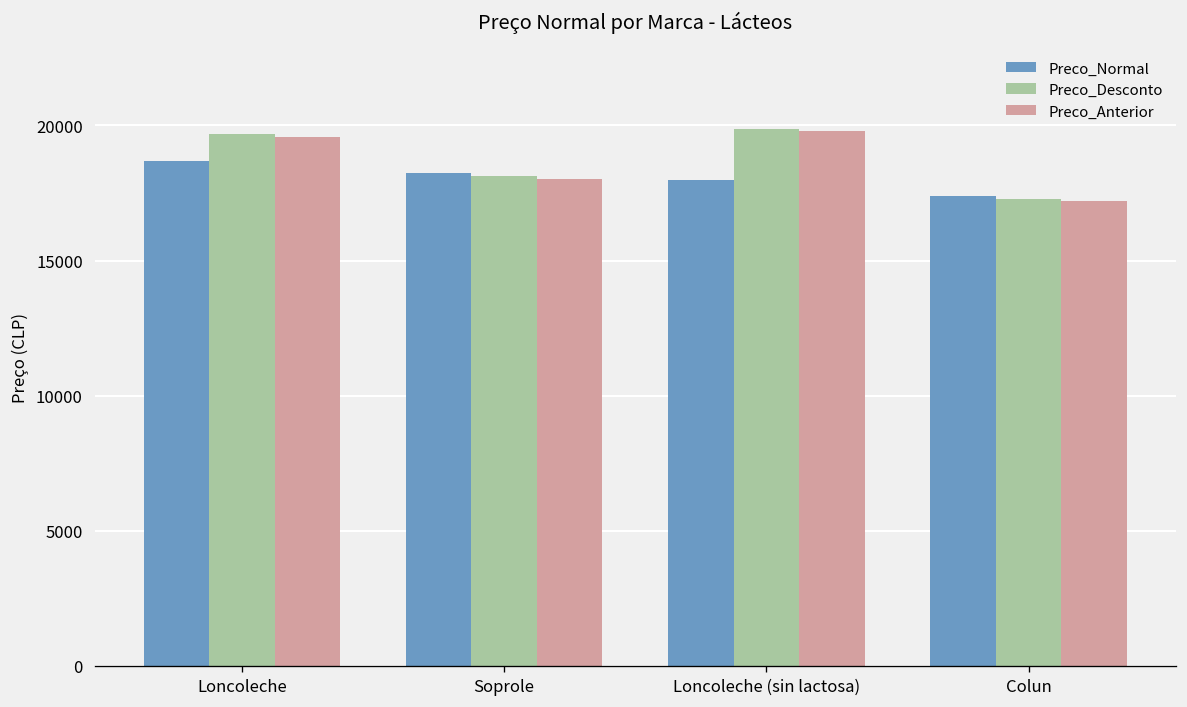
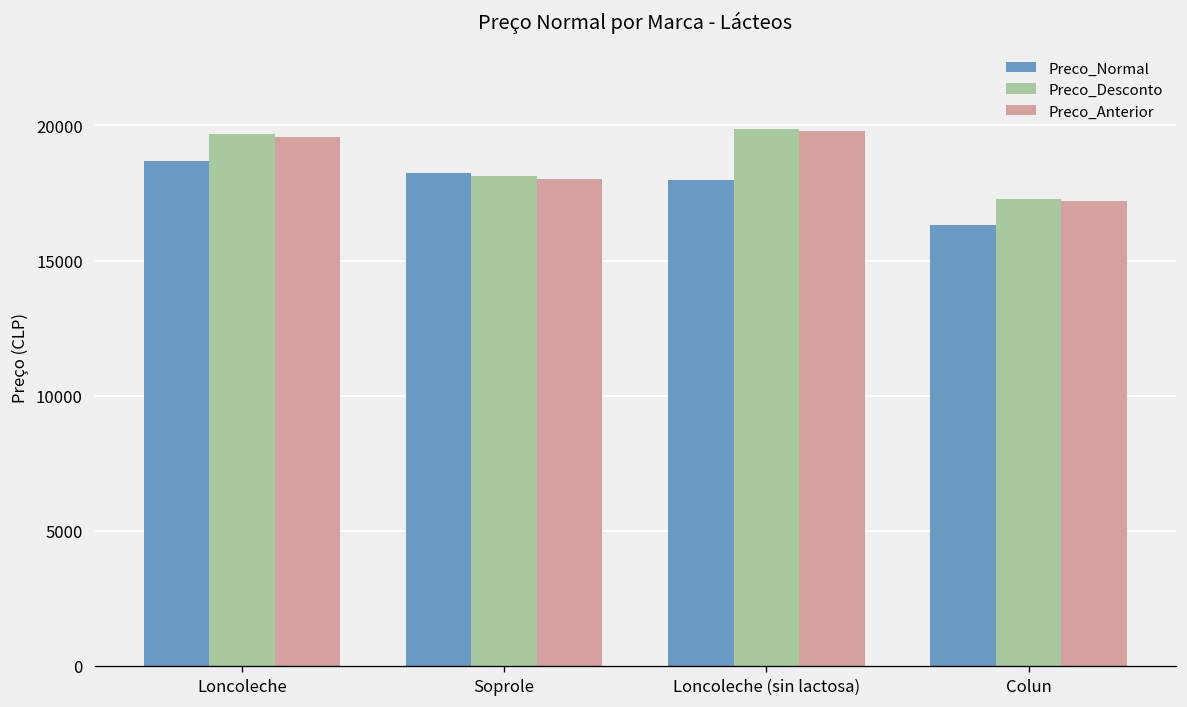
  {
    "Preco_Normal": {
      "Loncoleche": 18700,
      "Soprole": 18200,
      "Loncoleche (sin lactosa)": 18000,
-     "Colun": 17400
+     "Colun": 16300
    }
  }
